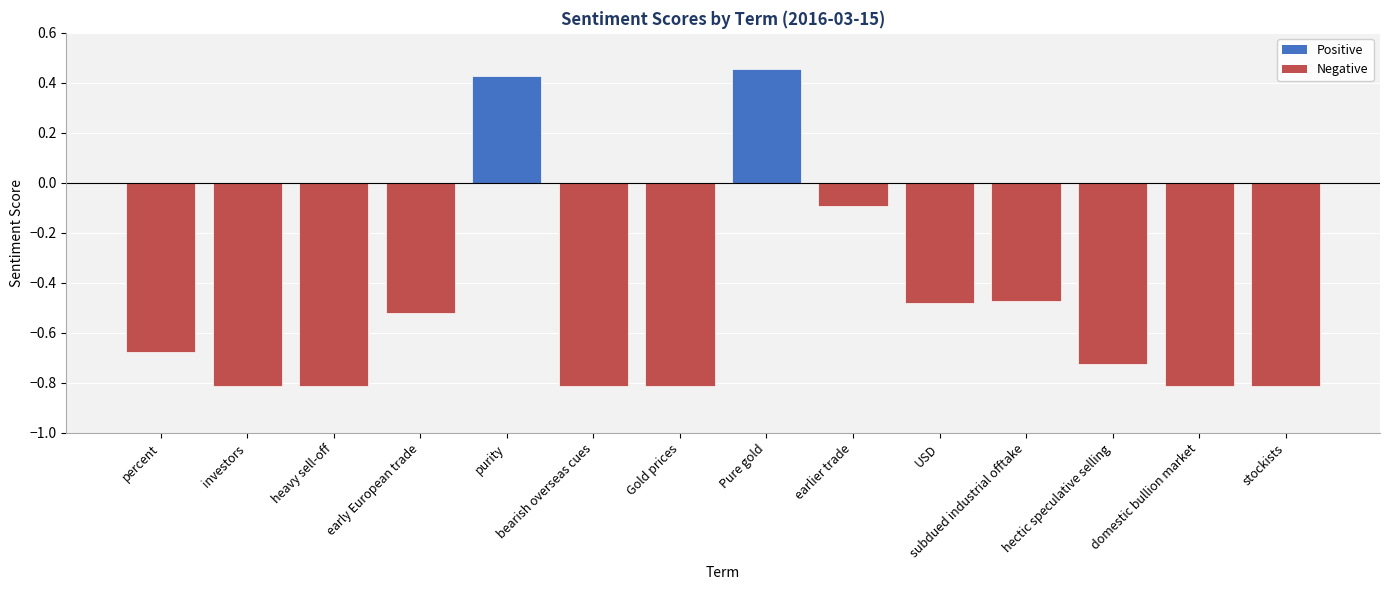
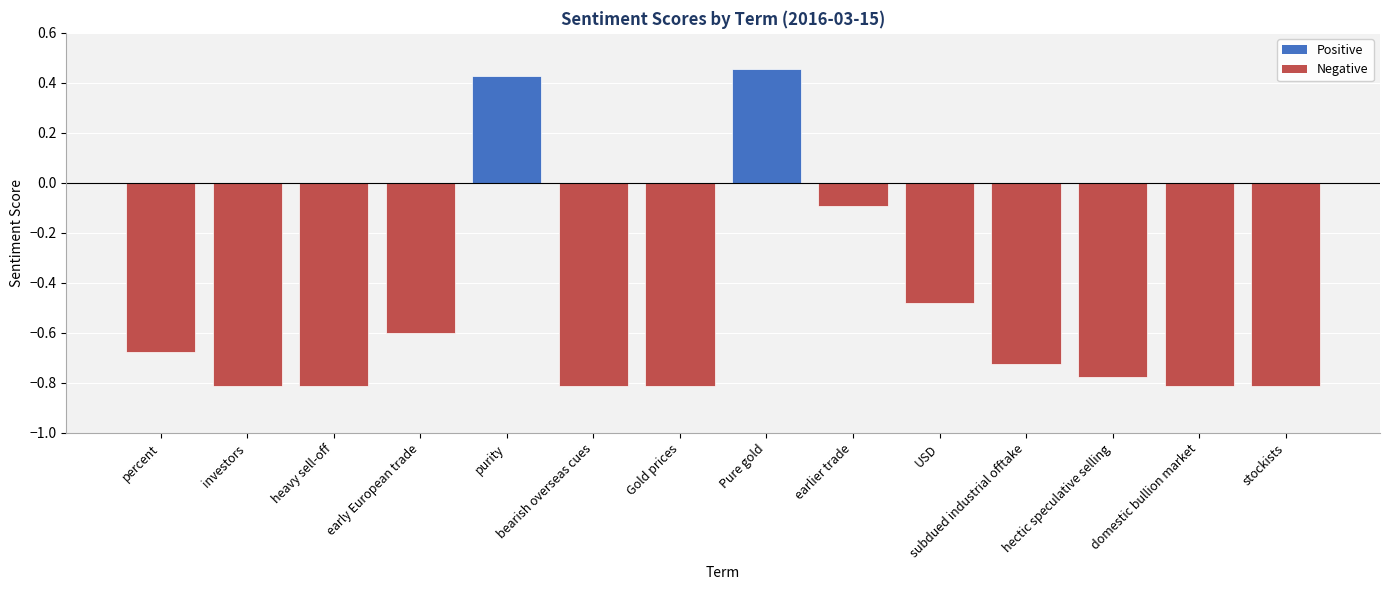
  {
    "percent": -0.68,
    "investors": -0.81,
    "heavy sell-off": -0.81,
-   "early European trade": -0.52,
+   "early European trade": -0.60,
    "purity": 0.43,
    "bearish overseas cues": -0.81,
    "Gold prices": -0.81,
    "Pure gold": 0.46,
    "earlier trade": -0.09,
    "USD": -0.48,
-   "subdued industrial offtake": -0.47,
-   "hectic speculative selling": -0.72,
+   "subdued industrial offtake": -0.72,
+   "hectic speculative selling": -0.78,
    "domestic bullion market": -0.81,
    "stockists": -0.81
  }
